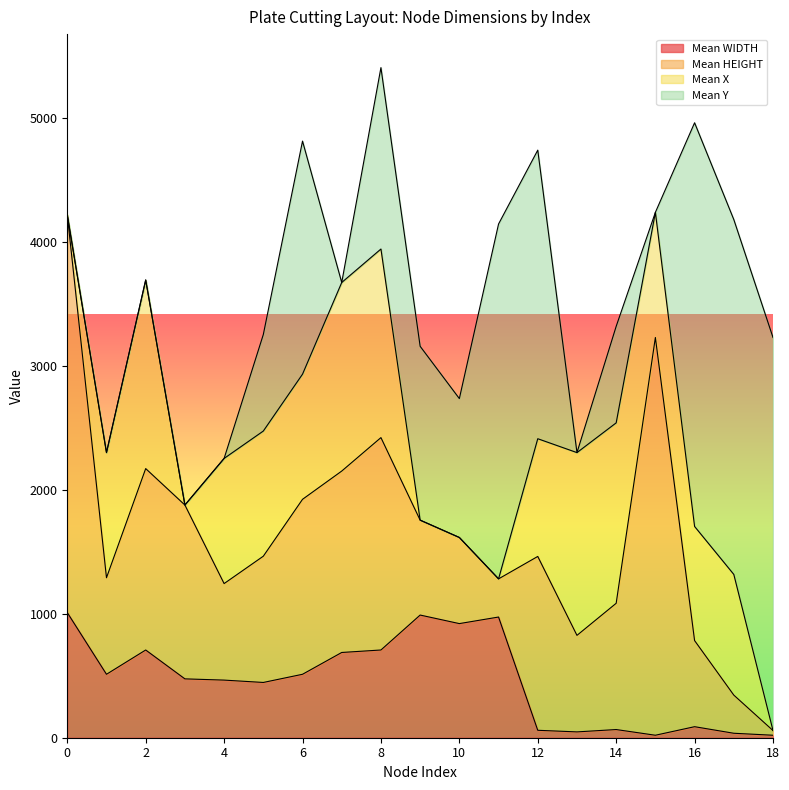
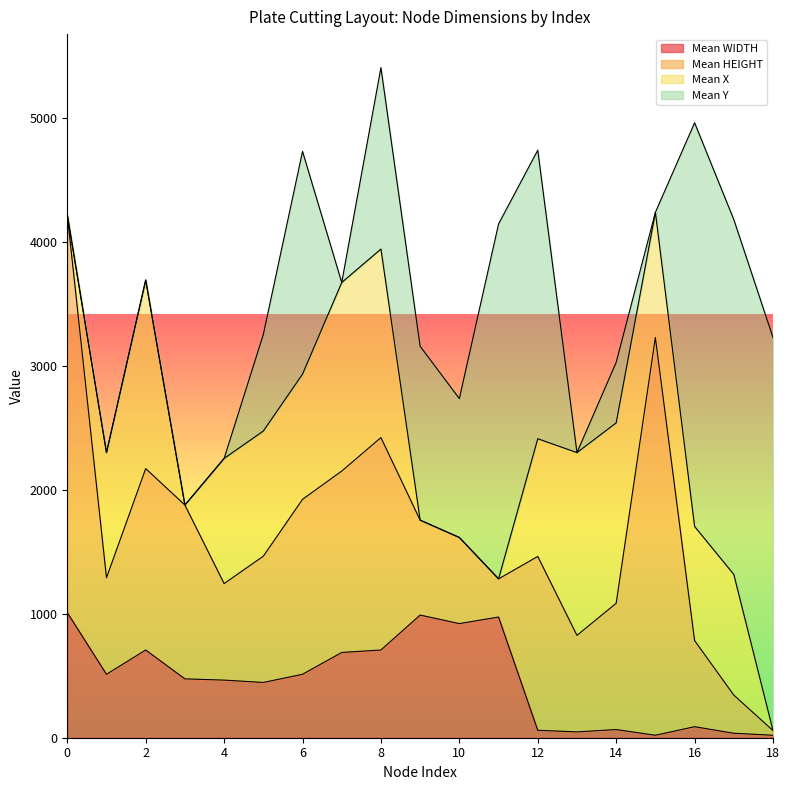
  {
    "Mean WIDTH": {
      "0": 1010,
      "2": 710,
      "4": 470,
      "6": 510,
      "8": 710,
      "10": 920,
      "12": 60,
      "14": 70,
      "16": 90,
      "18": 20
    },
    "Mean Y": {
-     "6": 1880,
+     "6": 1800,
      "8": 1460,
      "10": 1120,
      "12": 2330,
-     "14": 780,
+     "14": 490,
      "16": 3260,
      "18": 3170
    }
  }
